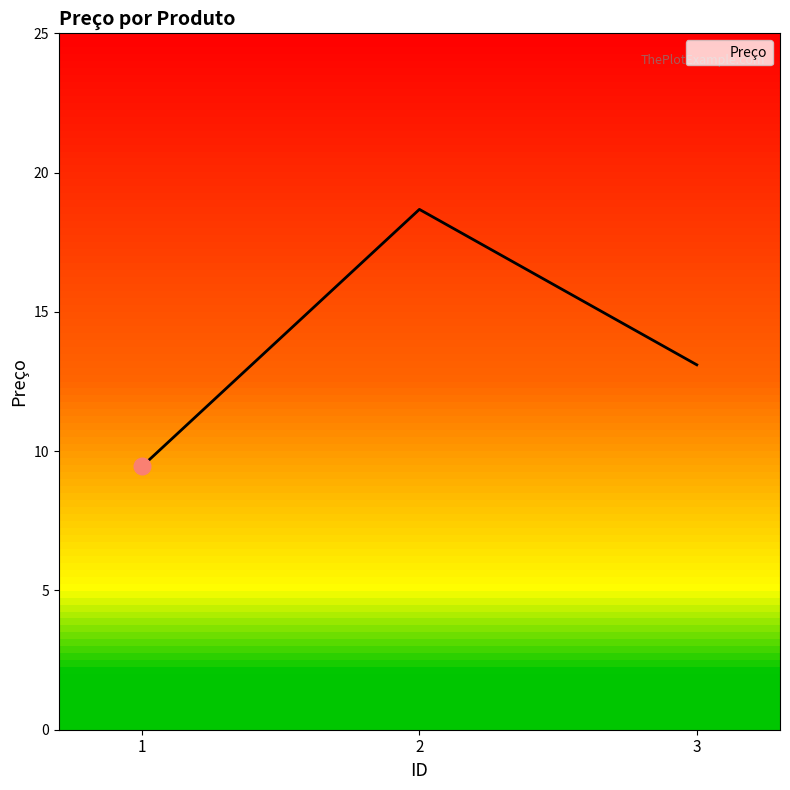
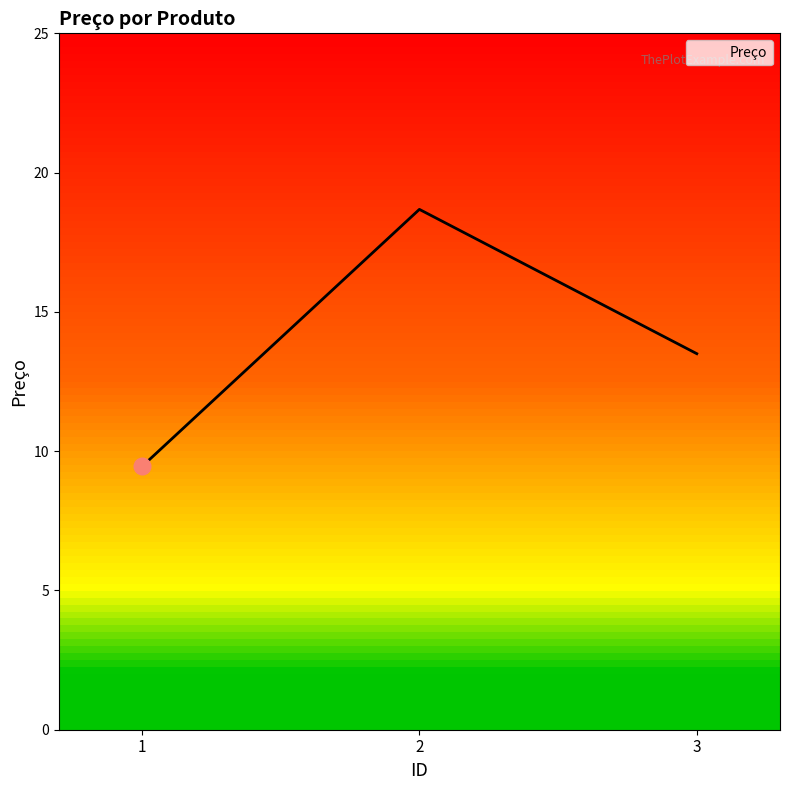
  {
    "Preço": {
      "2": 18.7,
-     "3": 13.1
+     "3": 13.5
    }
  }
